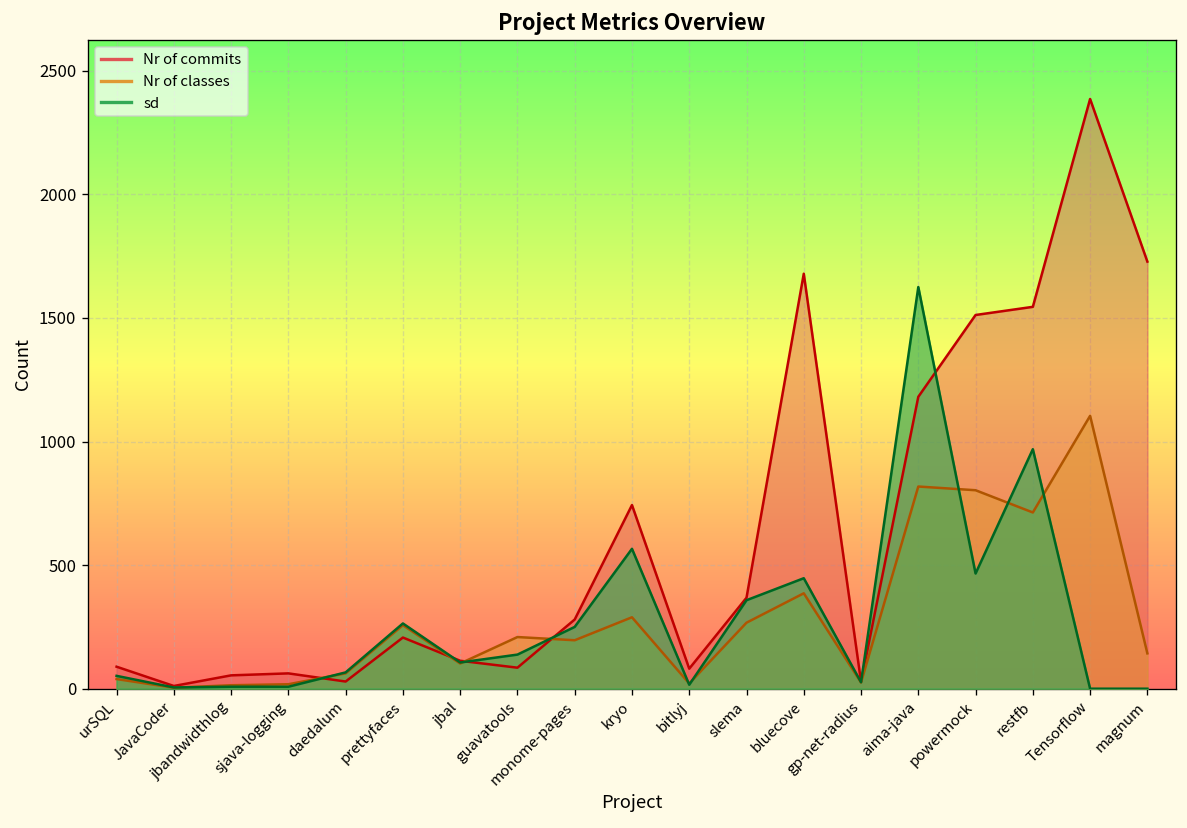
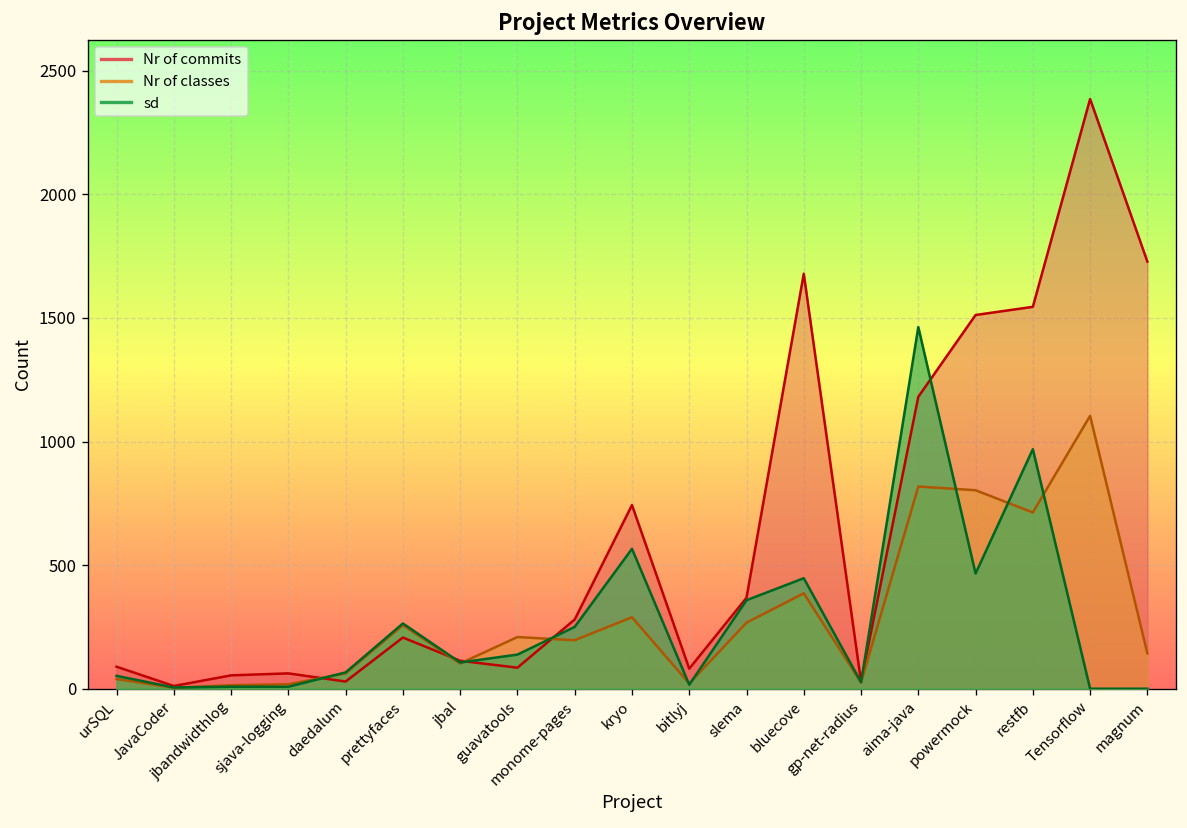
  {
    "sd": {
      "urSQL": 50,
      "guavatools": 140,
      "monome-pages": 250,
      "kryo": 570,
      "bluecove": 450,
-     "aima-java": 1630,
+     "aima-java": 1460,
      "powermock": 470,
      "restfb": 970,
      "Tensorflow": 0,
      "magnum": 0
    }
  }
